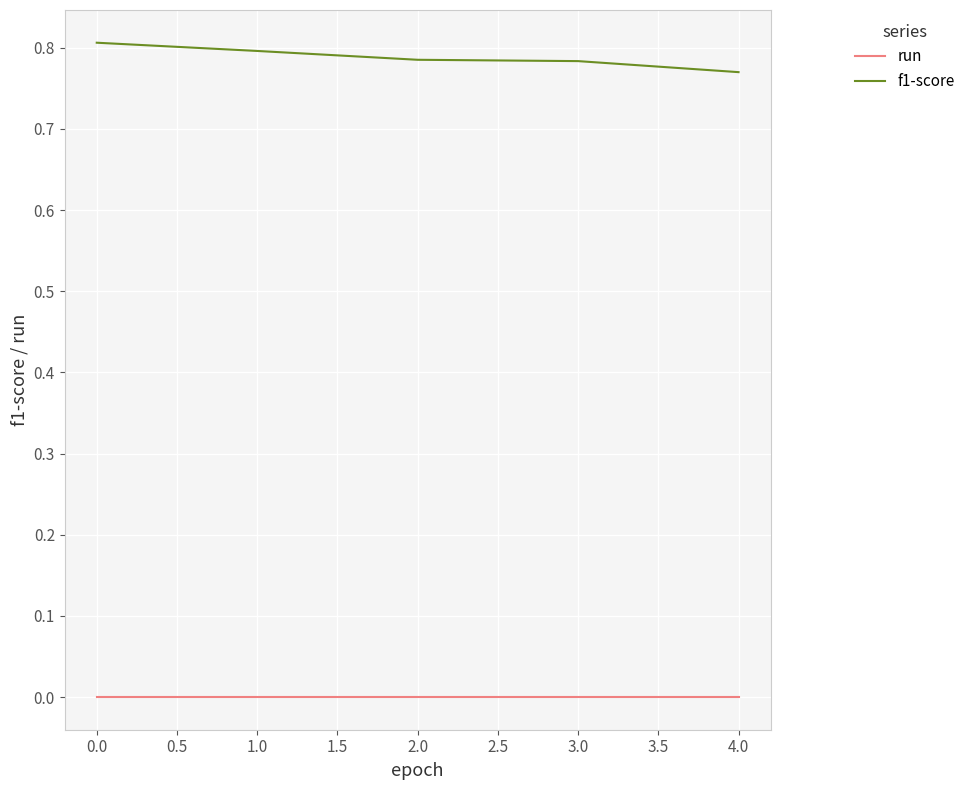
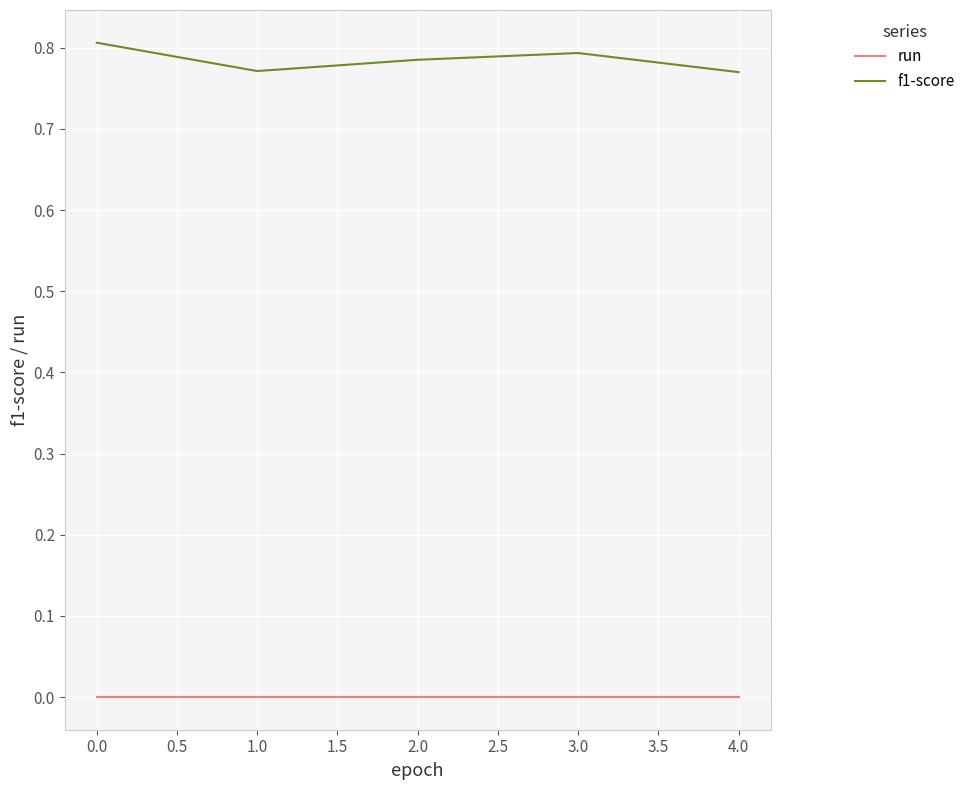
  {
    "run": {
      "0.0": 0.00,
      "1.0": 0.00,
      "2.0": 0.00,
      "3.0": 0.00,
      "4.0": 0.00
    },
    "f1-score": {
      "0.0": 0.81,
-     "1.0": 0.80,
+     "1.0": 0.77,
      "2.0": 0.79,
-     "3.0": 0.78,
+     "3.0": 0.79,
      "4.0": 0.77
    }
  }
